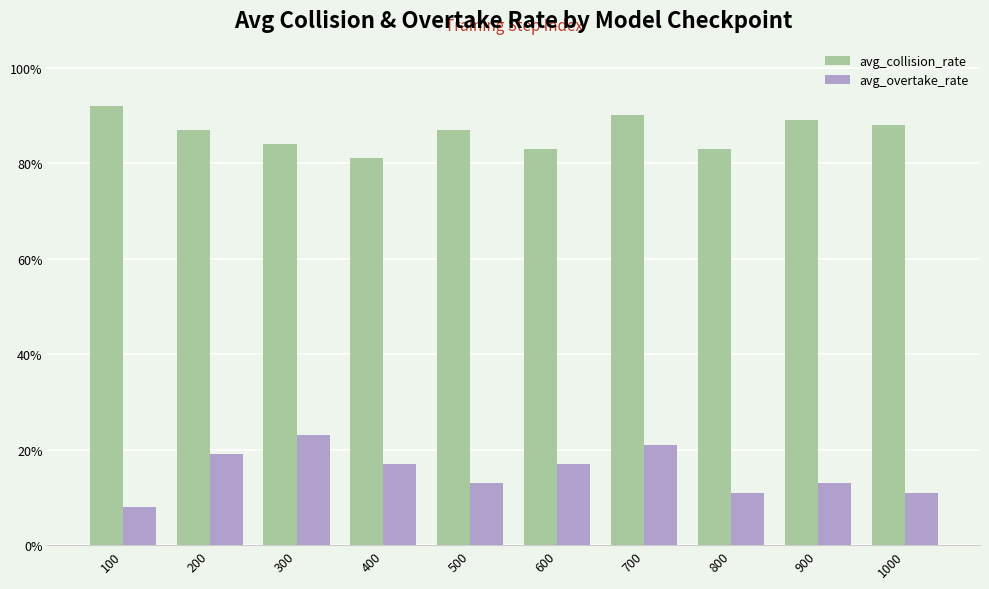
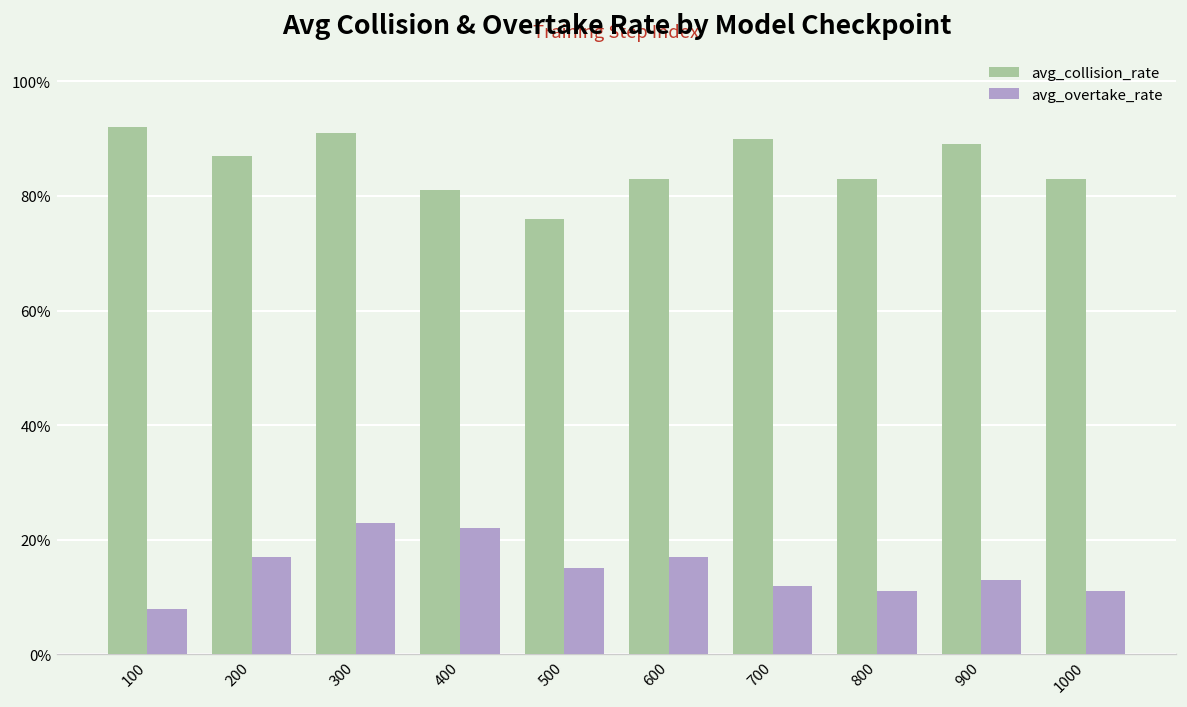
  {
    "avg_collision_rate": {
      "100": "92%",
      "200": "87%",
-     "300": "84%",
+     "300": "91%",
      "400": "81%",
-     "500": "87%",
+     "500": "76%",
      "600": "83%",
      "700": "90%",
      "800": "83%",
      "900": "89%",
-     "1000": "88%"
+     "1000": "83%"
    },
    "avg_overtake_rate": {
      "100": "8%",
-     "200": "19%",
+     "200": "17%",
      "300": "23%",
-     "400": "17%",
-     "500": "13%",
+     "400": "22%",
+     "500": "15%",
      "600": "17%",
-     "700": "21%",
+     "700": "12%",
      "800": "11%",
      "900": "13%",
      "1000": "11%"
    }
  }
